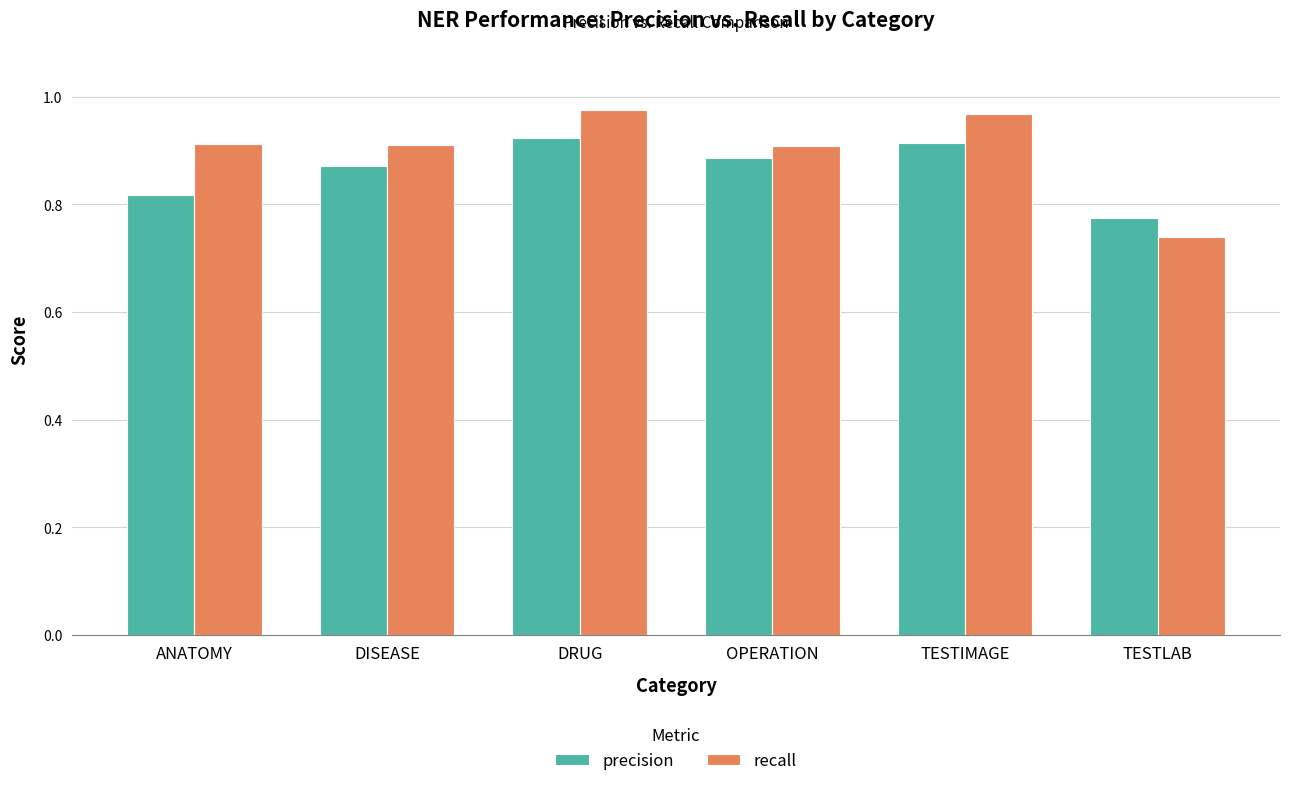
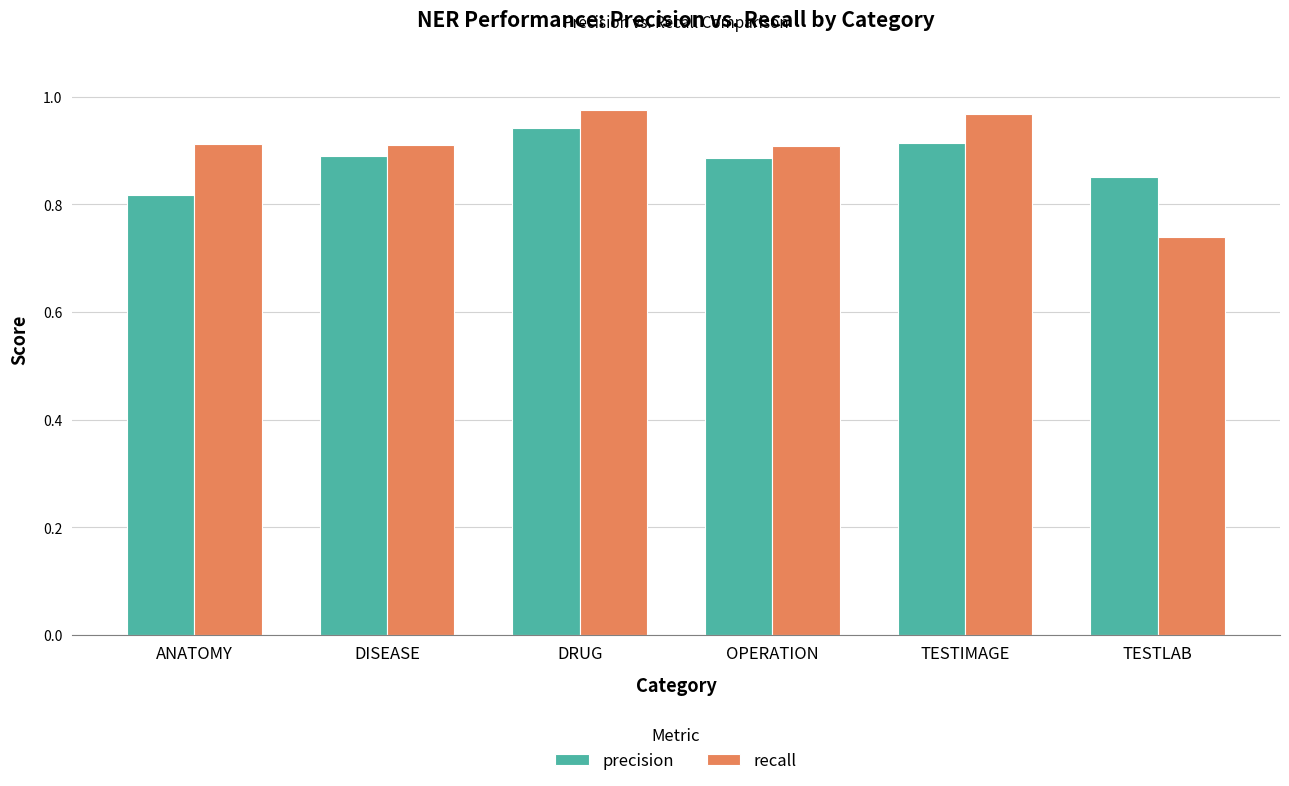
  {
    "precision": {
      "ANATOMY": 0.82,
-     "DISEASE": 0.87,
-     "DRUG": 0.92,
+     "DISEASE": 0.89,
+     "DRUG": 0.94,
      "OPERATION": 0.89,
      "TESTIMAGE": 0.91,
-     "TESTLAB": 0.77
+     "TESTLAB": 0.85
    },
    "recall": {
      "ANATOMY": 0.91,
      "DISEASE": 0.91,
      "DRUG": 0.98,
      "OPERATION": 0.91,
      "TESTIMAGE": 0.97,
      "TESTLAB": 0.74
    }
  }
